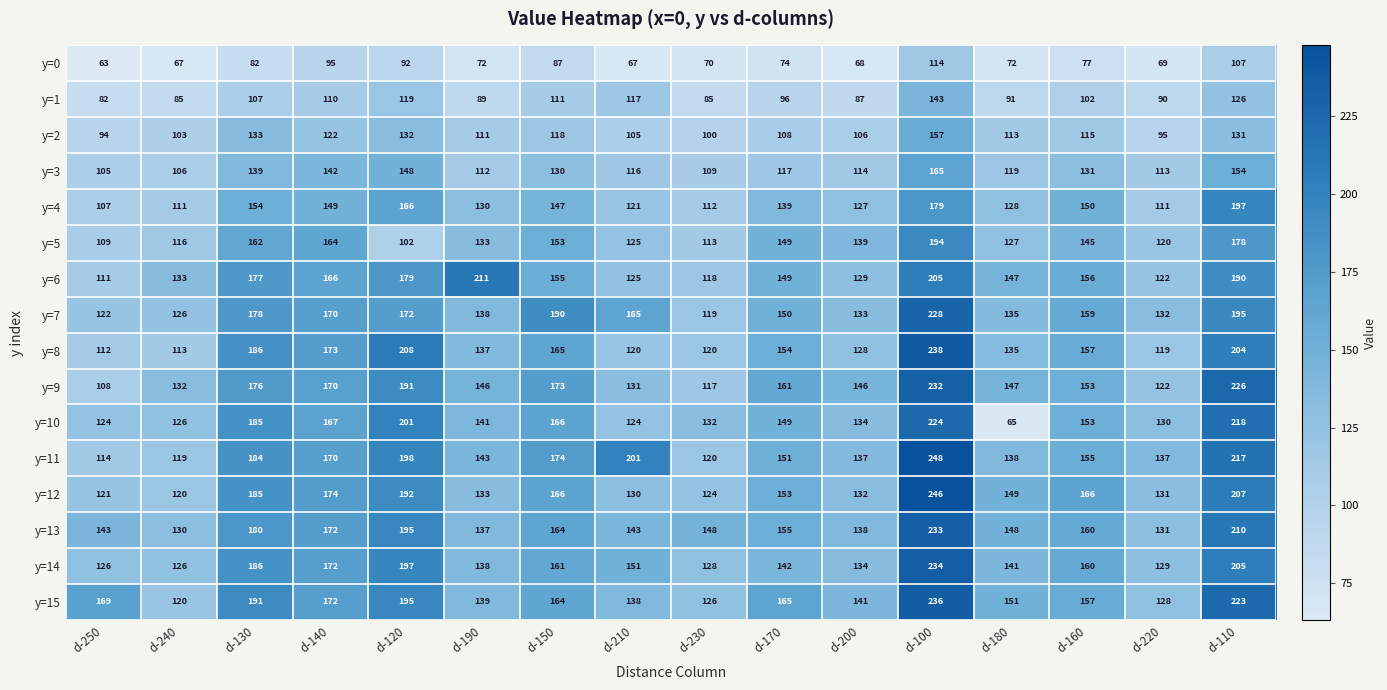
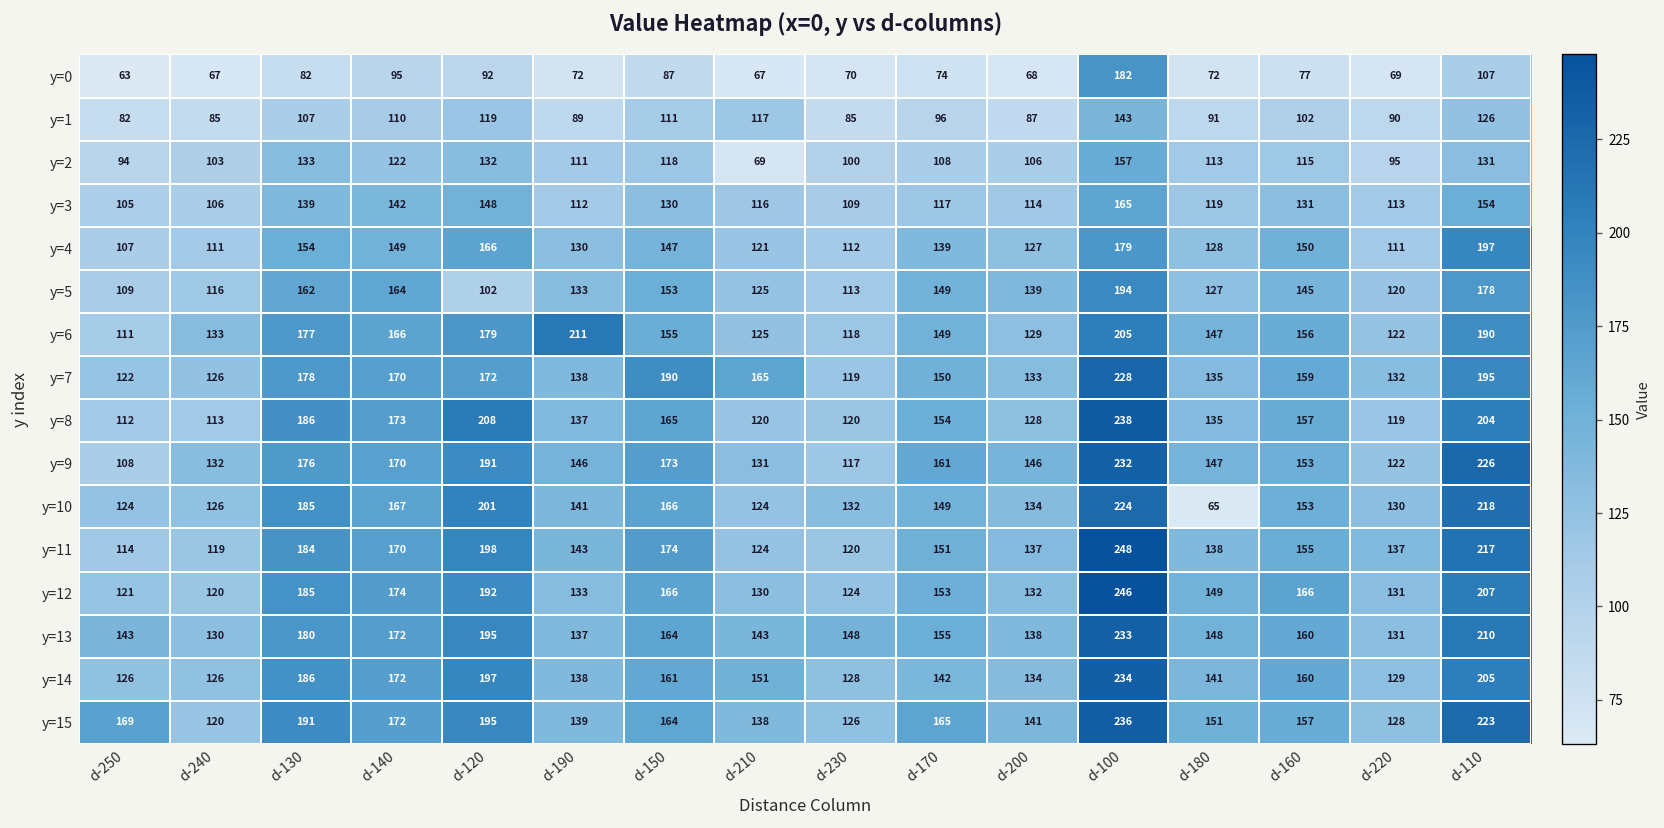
  {
    "y=0": {
      "d-250": 63,
      "d-240": 67,
      "d-130": 82,
      "d-140": 95,
      "d-120": 92,
      "d-190": 72,
      "d-150": 87,
      "d-210": 67,
      "d-230": 70,
      "d-170": 74,
      "d-200": 68,
-     "d-100": 114,
+     "d-100": 182,
      "d-180": 72,
      "d-160": 77,
      "d-220": 69,
      "d-110": 107
    },
    "y=2": {
      "d-250": 94,
      "d-240": 103,
      "d-130": 133,
      "d-140": 122,
      "d-120": 132,
      "d-190": 111,
      "d-150": 118,
-     "d-210": 105,
+     "d-210": 69,
      "d-230": 100,
      "d-170": 108,
      "d-200": 106,
      "d-100": 157,
      "d-180": 113,
      "d-160": 115,
      "d-220": 95,
      "d-110": 131
    },
    "y=11": {
      "d-250": 114,
      "d-240": 119,
      "d-130": 184,
      "d-140": 170,
      "d-120": 198,
      "d-190": 143,
      "d-150": 174,
-     "d-210": 201,
+     "d-210": 124,
      "d-230": 120,
      "d-170": 151,
      "d-200": 137,
      "d-100": 248,
      "d-180": 138,
      "d-160": 155,
      "d-220": 137,
      "d-110": 217
    }
  }
